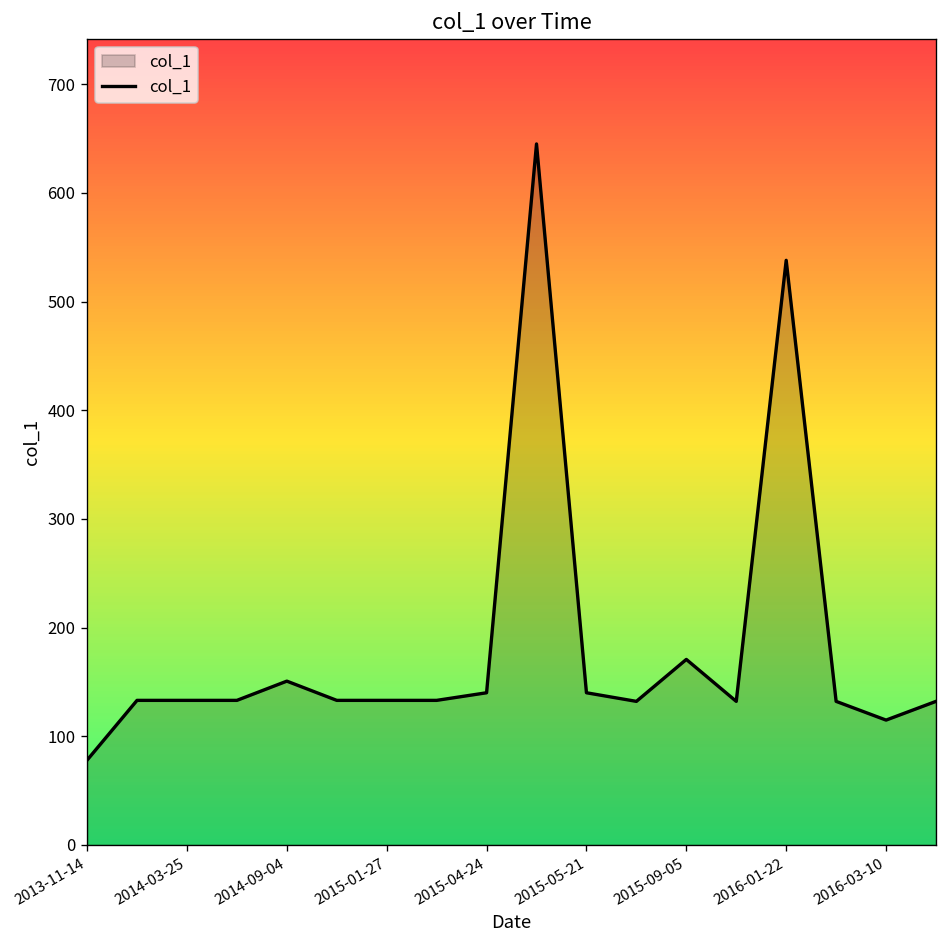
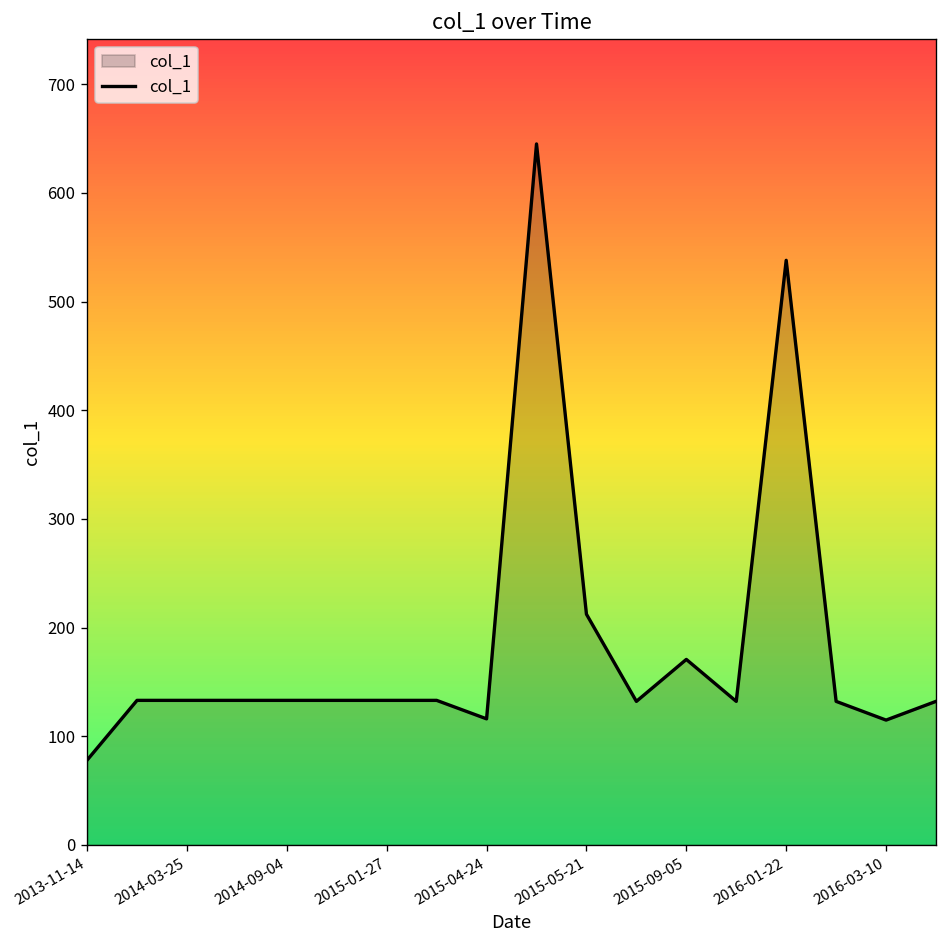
  {
    "2013-11-14": 80,
    "2014-03-25": 130,
-   "2014-09-04": 150,
+   "2014-09-04": 130,
    "2015-01-27": 130,
-   "2015-04-24": 140,
-   "2015-05-21": 140,
+   "2015-04-24": 120,
+   "2015-05-21": 210,
    "2015-09-05": 170,
    "2016-01-22": 540,
    "2016-03-10": 110
  }
